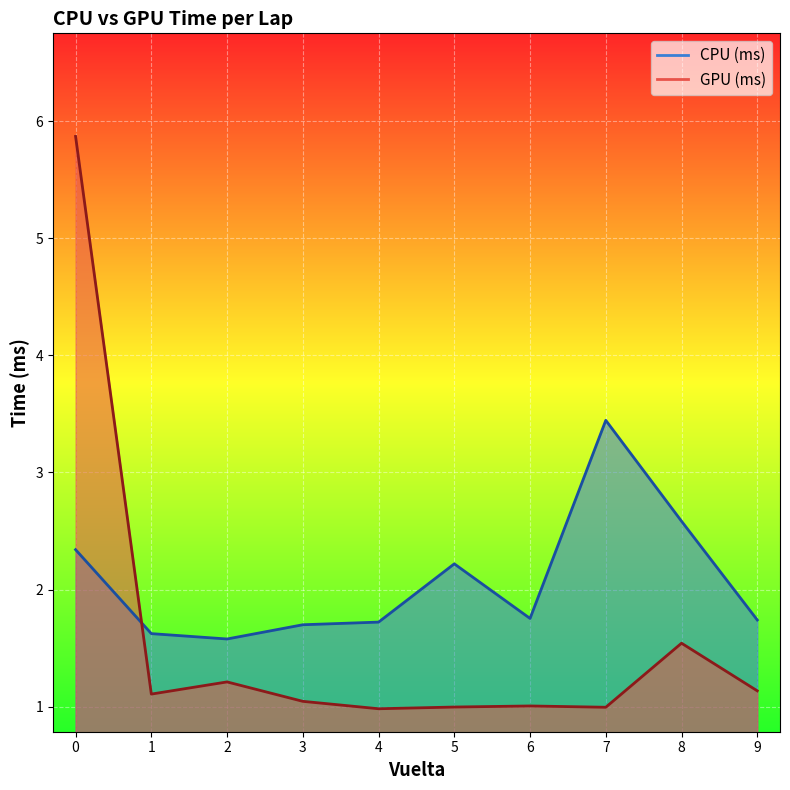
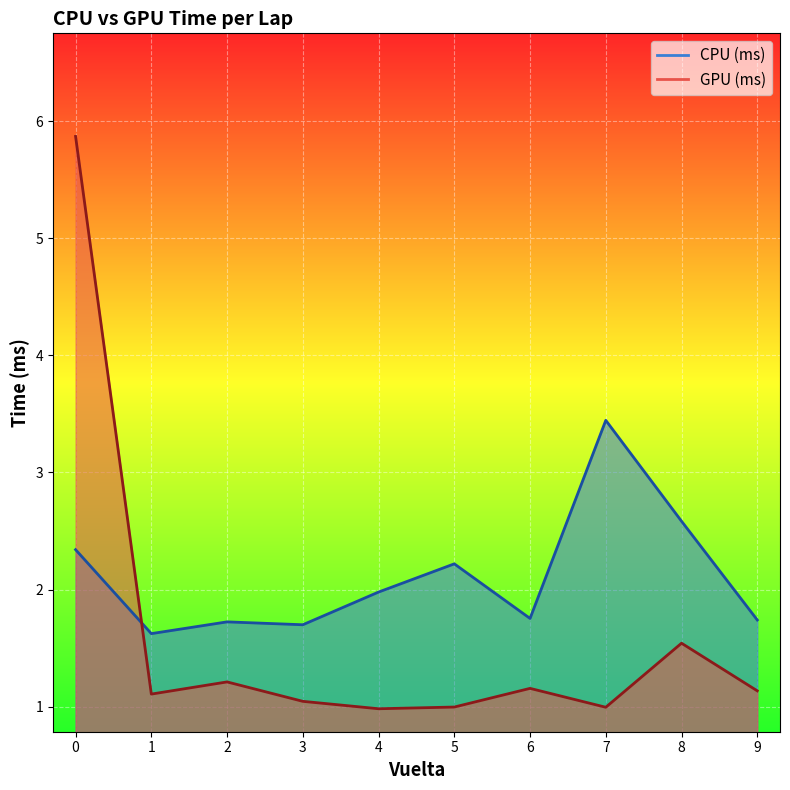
  {
    "CPU (ms)": {
      "0": 2.34,
      "1": 1.62,
-     "2": 1.58,
+     "2": 1.72,
      "3": 1.70,
-     "4": 1.72,
+     "4": 1.98,
      "5": 2.22,
      "6": 1.75,
      "7": 3.45,
      "8": 2.58,
      "9": 1.74
    },
    "GPU (ms)": {
      "0": 5.87,
      "1": 1.11,
      "2": 1.21,
      "3": 1.04,
      "4": 0.98,
      "5": 1.00,
-     "6": 1.01,
+     "6": 1.16,
      "7": 0.99,
      "8": 1.54,
      "9": 1.13
    }
  }
